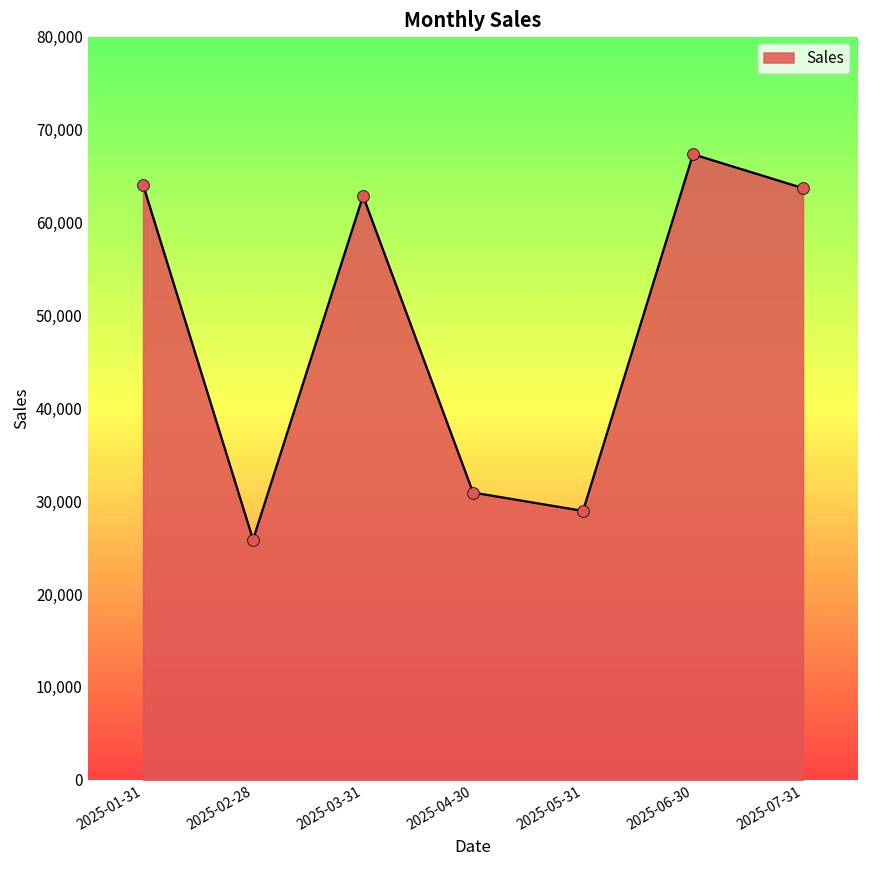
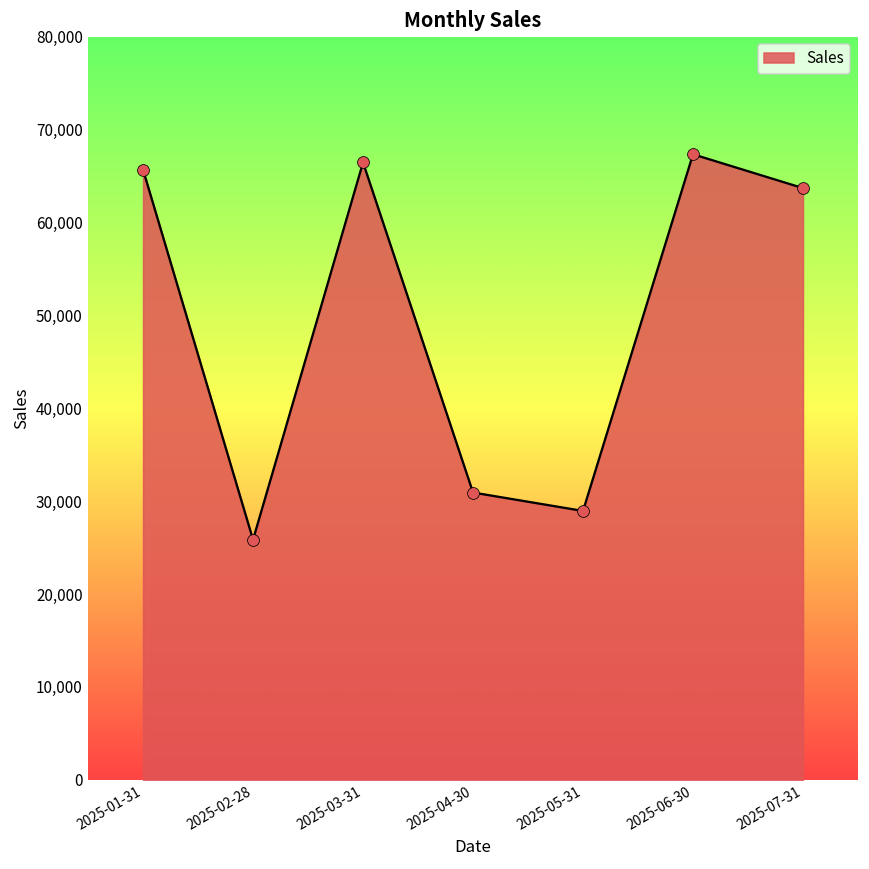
  {
-   "2025-01-31": "64,000",
+   "2025-01-31": "66,000",
    "2025-02-28": "26,000",
-   "2025-03-31": "63,000",
+   "2025-03-31": "66,000",
    "2025-04-30": "31,000",
    "2025-05-31": "29,000",
    "2025-06-30": "67,000",
    "2025-07-31": "64,000"
  }
